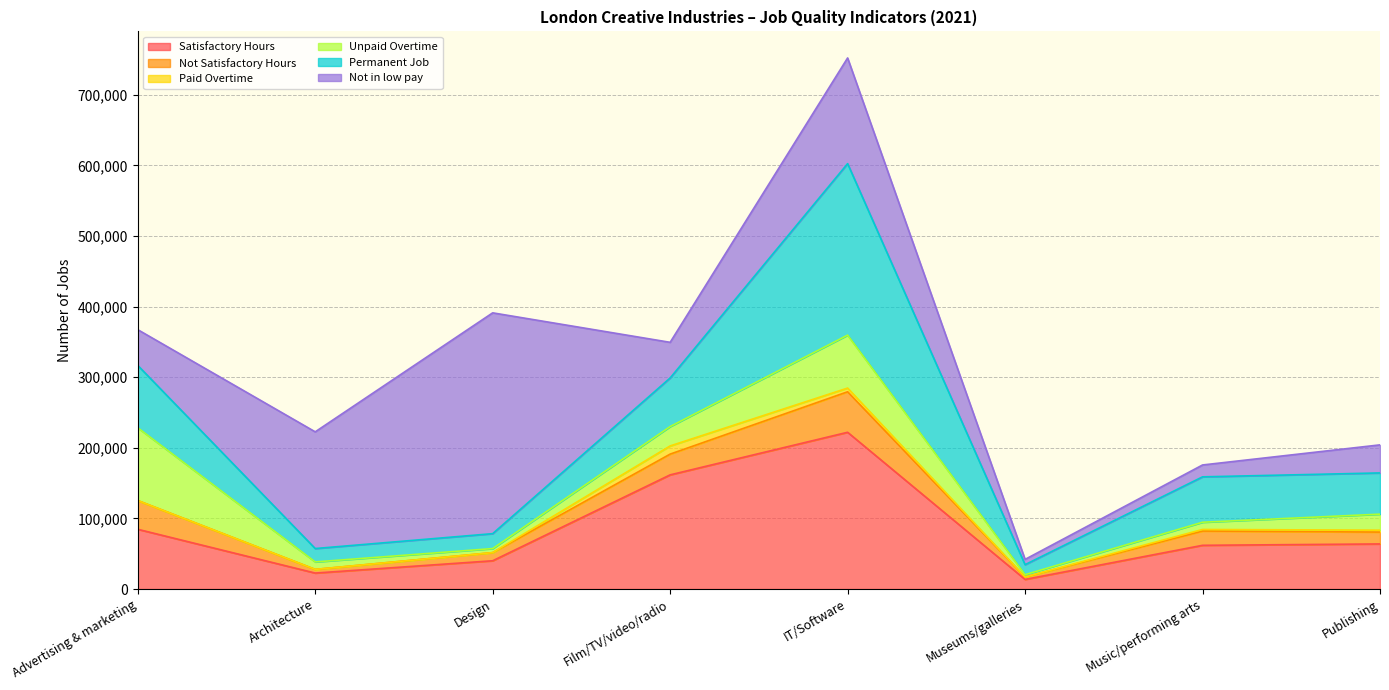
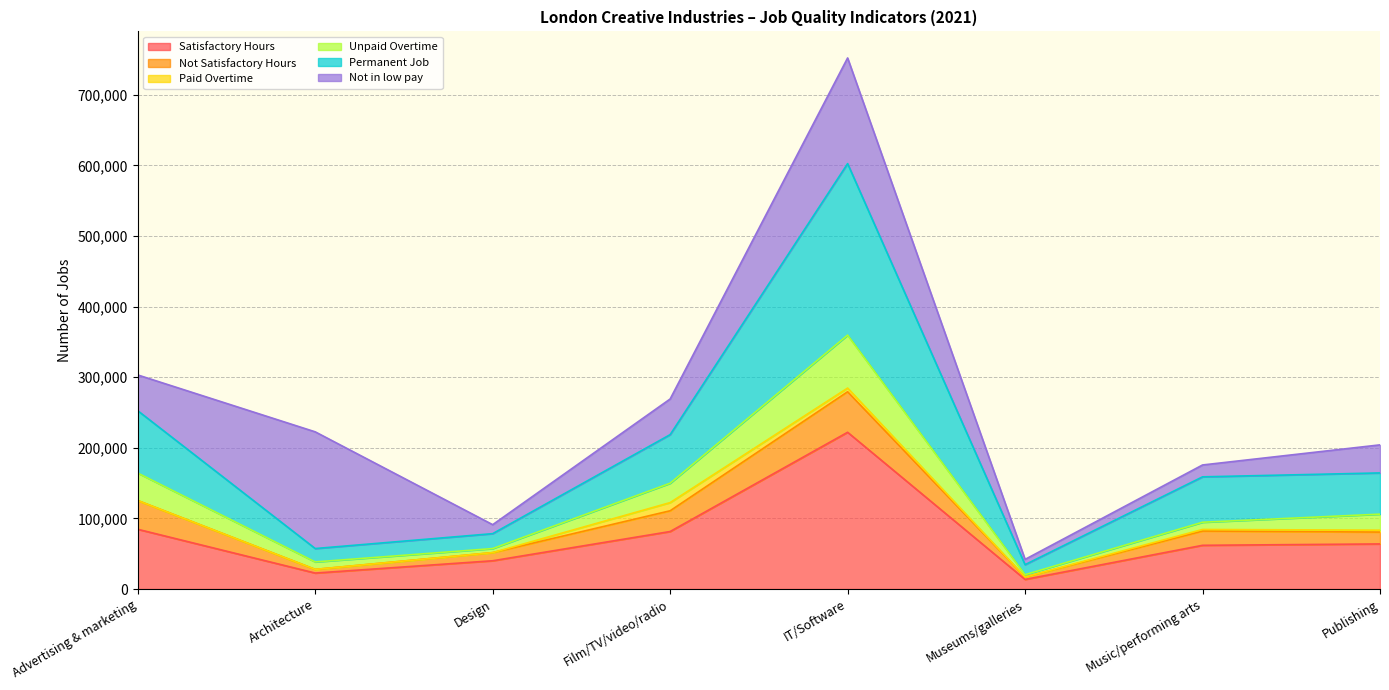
  {
    "Satisfactory Hours": {
      "Advertising & marketing": "80,000",
      "Architecture": "20,000",
      "Design": "40,000",
-     "Film/TV/video/radio": "160,000",
+     "Film/TV/video/radio": "80,000",
      "IT/Software": "220,000",
      "Music/performing arts": "60,000",
      "Publishing": "60,000"
    },
    "Not Satisfactory Hours": {
      "Film/TV/video/radio": "30,000",
      "IT/Software": "60,000"
    },
    "Paid Overtime": {
      "Film/TV/video/radio": "10,000",
      "IT/Software": "10,000"
    },
    "Unpaid Overtime": {
-     "Advertising & marketing": "100,000",
+     "Advertising & marketing": "40,000",
      "Architecture": "10,000",
      "Design": "10,000",
      "Film/TV/video/radio": "30,000",
      "IT/Software": "70,000",
      "Music/performing arts": "10,000",
      "Publishing": "20,000"
    },
    "Permanent Job": {
      "Advertising & marketing": "90,000",
      "Architecture": "20,000",
      "Design": "20,000",
      "Film/TV/video/radio": "70,000",
      "IT/Software": "240,000",
      "Museums/galleries": "10,000",
      "Music/performing arts": "60,000",
      "Publishing": "60,000"
    },
    "Not in low pay": {
      "Advertising & marketing": "50,000",
      "Architecture": "170,000",
-     "Design": "310,000",
+     "Design": "10,000",
      "Film/TV/video/radio": "50,000",
      "IT/Software": "150,000",
      "Museums/galleries": "10,000",
      "Music/performing arts": "20,000",
      "Publishing": "40,000"
    }
  }
